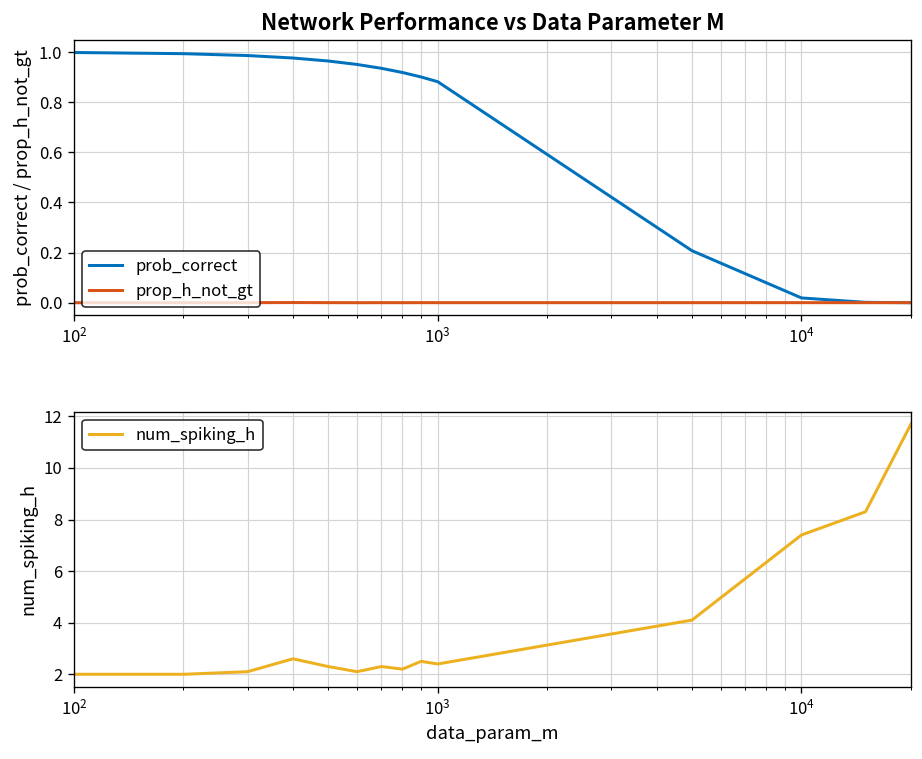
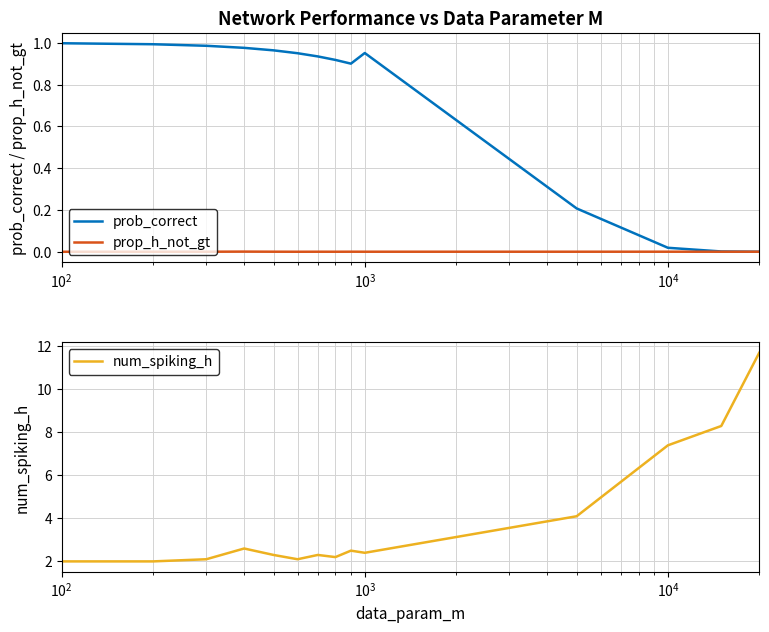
  {
    "Network Performance vs Data Parameter M": {
      "prob_correct": {
        "10^2": 1.00,
-       "10^3": 0.88,
+       "10^3": 0.95,
        "10^4": 0.02
      },
      "prop_h_not_gt": {
        "10^2": 0.00,
        "10^3": 0.00,
        "10^4": 0.00
      }
    }
  }
